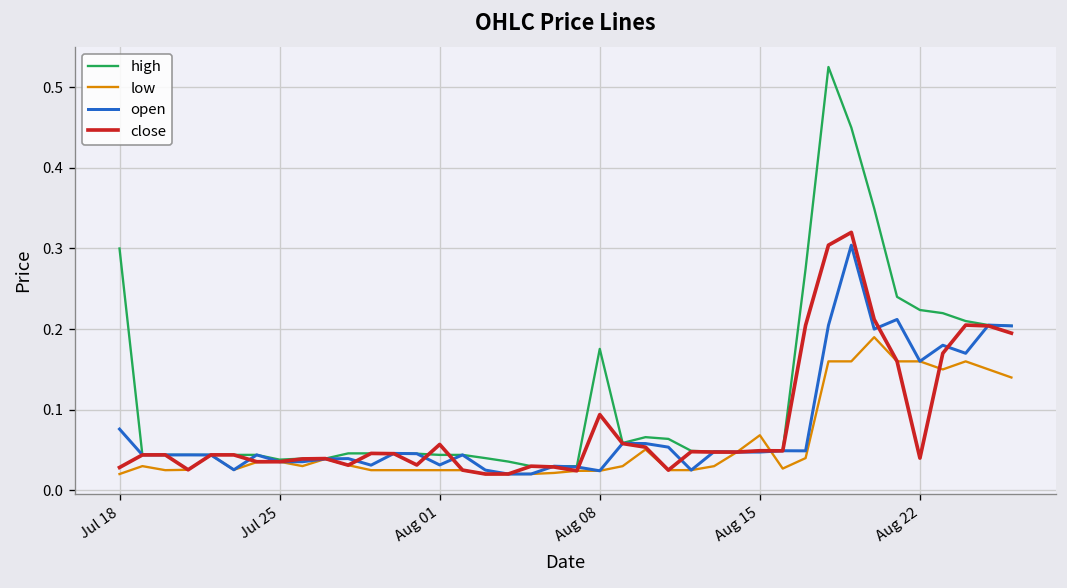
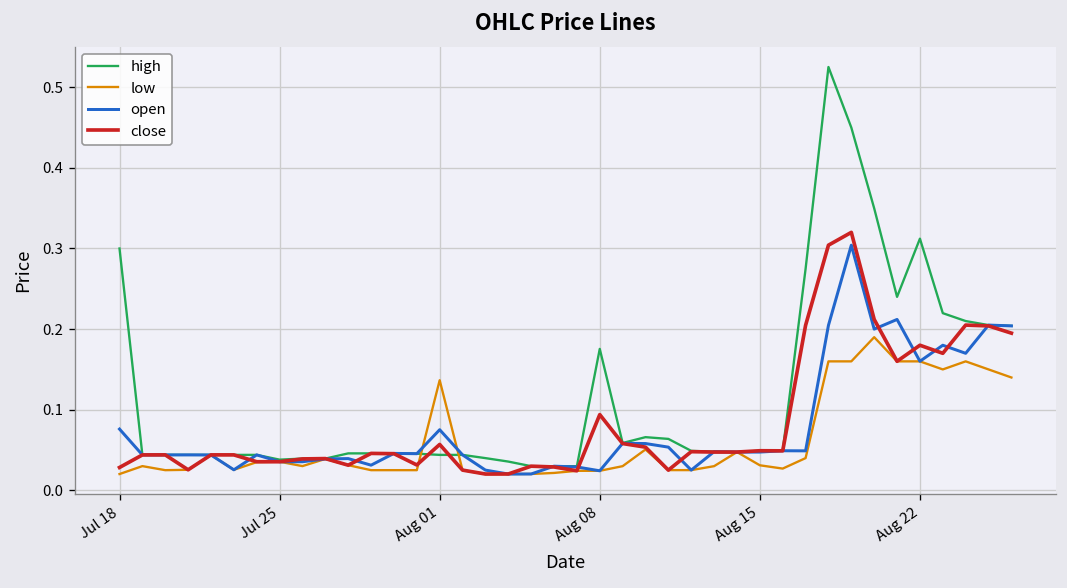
  {
    "high": {
      "Jul 18": 0.30,
      "Aug 01": 0.04,
      "Aug 08": 0.18,
-     "Aug 22": 0.22
+     "Aug 22": 0.31
    },
    "low": {
      "Jul 18": 0.02,
-     "Aug 01": 0.03,
-     "Aug 15": 0.07
+     "Aug 01": 0.14,
+     "Aug 15": 0.03
    },
    "open": {
      "Jul 18": 0.08,
-     "Aug 01": 0.03
+     "Aug 01": 0.08
    },
    "close": {
      "Jul 18": 0.03,
      "Aug 01": 0.06,
      "Aug 08": 0.09,
-     "Aug 22": 0.04
+     "Aug 22": 0.18
    }
  }
